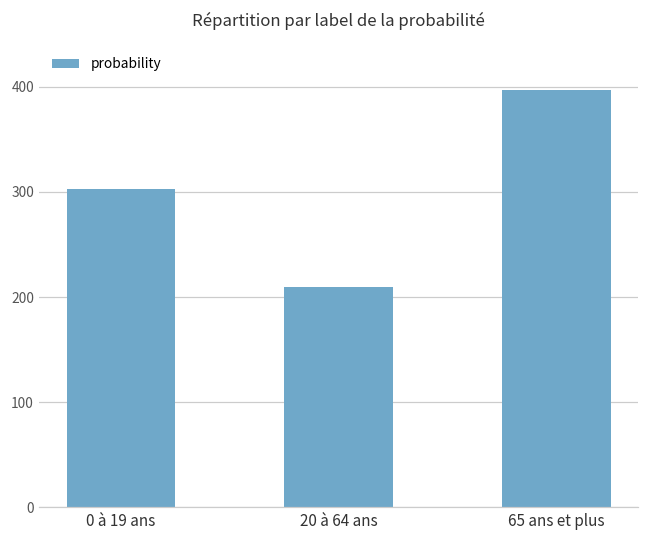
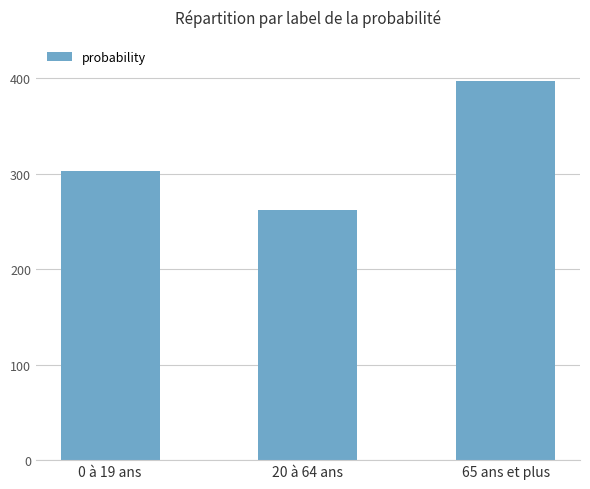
  {
    "0 à 19 ans": 300,
-   "20 à 64 ans": 210,
+   "20 à 64 ans": 260,
    "65 ans et plus": 400
  }
